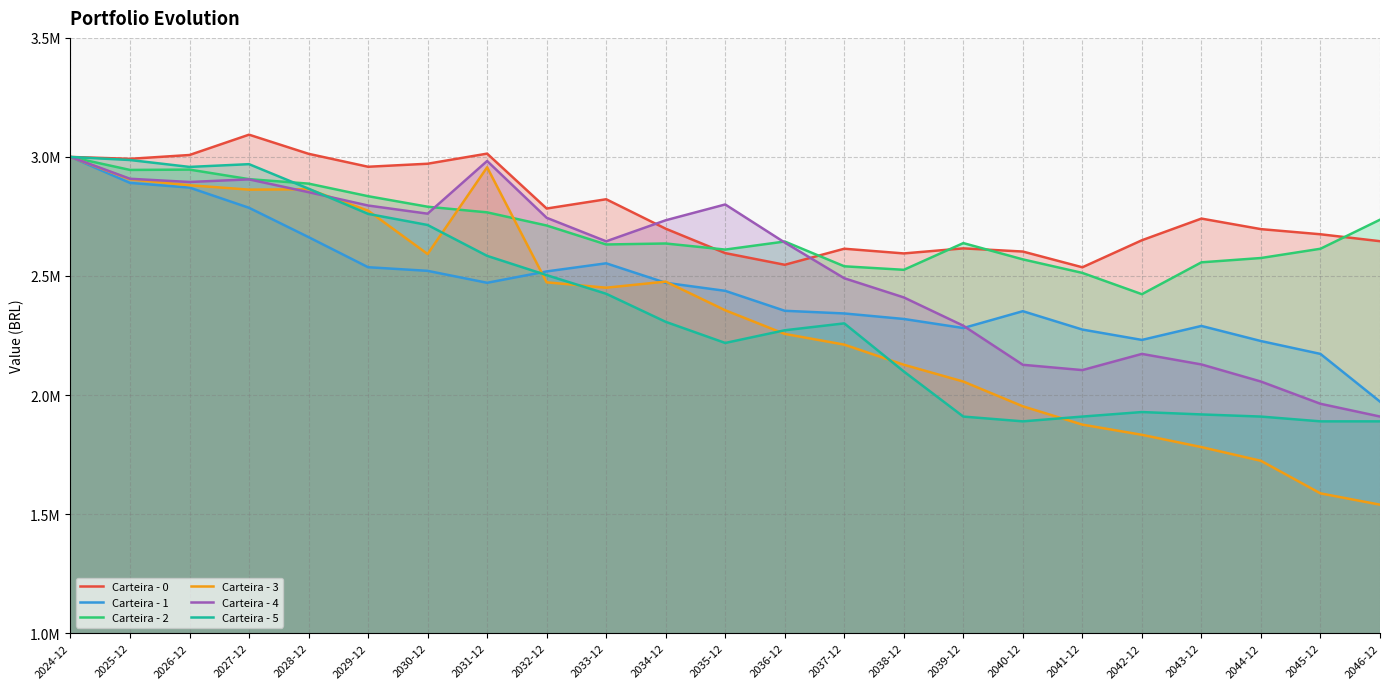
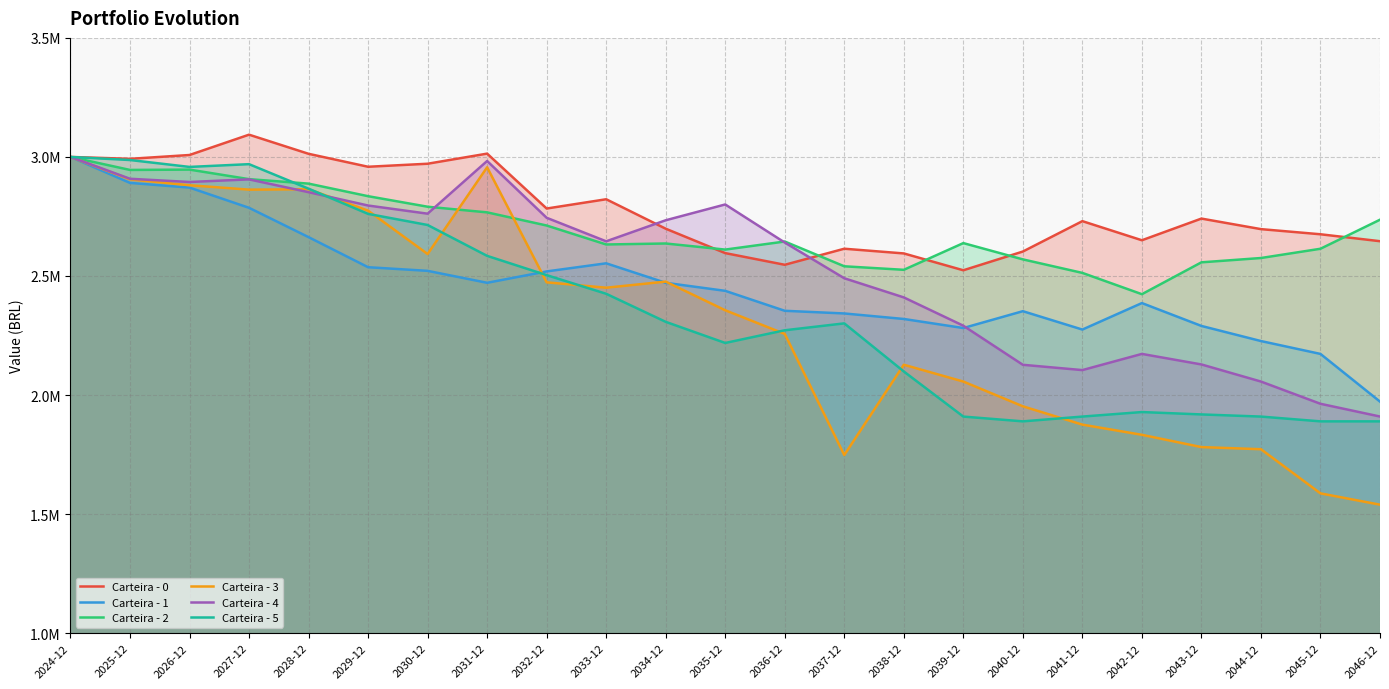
  {
    "Carteira - 0": {
      "2026-12": 3010000,
      "2027-12": 3090000,
      "2028-12": 3010000,
      "2029-12": 2960000,
      "2030-12": 2970000,
      "2031-12": 3010000,
      "2032-12": 2780000,
      "2033-12": 2820000,
      "2034-12": 2700000,
      "2035-12": 2600000,
      "2036-12": 2550000,
      "2037-12": 2610000,
      "2038-12": 2590000,
-     "2039-12": 2620000,
+     "2039-12": 2520000,
      "2040-12": 2600000,
-     "2041-12": 2540000,
+     "2041-12": 2730000,
      "2042-12": 2650000,
      "2043-12": 2740000,
      "2044-12": 2700000,
      "2045-12": 2680000,
      "2046-12": 2650000
    },
    "Carteira - 1": {
      "2025-12": 2890000,
      "2027-12": 2790000,
      "2028-12": 2660000,
      "2029-12": 2540000,
      "2030-12": 2520000,
      "2031-12": 2470000,
      "2032-12": 2520000,
      "2033-12": 2550000,
      "2035-12": 2440000,
      "2036-12": 2350000,
      "2037-12": 2340000,
      "2038-12": 2320000,
      "2040-12": 2350000,
      "2041-12": 2270000,
-     "2042-12": 2230000,
+     "2042-12": 2390000,
      "2043-12": 2290000,
      "2044-12": 2230000,
      "2045-12": 2170000,
      "2046-12": 1970000
    },
    "Carteira - 3": {
      "2027-12": 2860000,
      "2029-12": 2770000,
      "2030-12": 2590000,
      "2031-12": 2960000,
      "2032-12": 2470000,
      "2033-12": 2450000,
      "2035-12": 2360000,
      "2036-12": 2260000,
-     "2037-12": 2210000,
+     "2037-12": 1750000,
      "2038-12": 2130000,
      "2039-12": 2060000,
      "2040-12": 1950000,
      "2041-12": 1880000,
      "2042-12": 1830000,
      "2043-12": 1780000,
-     "2044-12": 1720000,
+     "2044-12": 1770000,
      "2045-12": 1590000,
      "2046-12": 1540000
    },
    "Carteira - 4": {
      "2026-12": 2890000,
      "2028-12": 2850000,
      "2029-12": 2800000,
      "2030-12": 2760000,
      "2031-12": 2980000,
      "2032-12": 2740000,
      "2033-12": 2650000,
      "2034-12": 2730000,
      "2035-12": 2800000,
      "2037-12": 2490000,
      "2038-12": 2410000,
      "2040-12": 2130000,
      "2041-12": 2100000,
      "2042-12": 2170000,
      "2043-12": 2130000,
      "2044-12": 2060000,
      "2045-12": 1960000,
      "2046-12": 1910000
    }
  }
